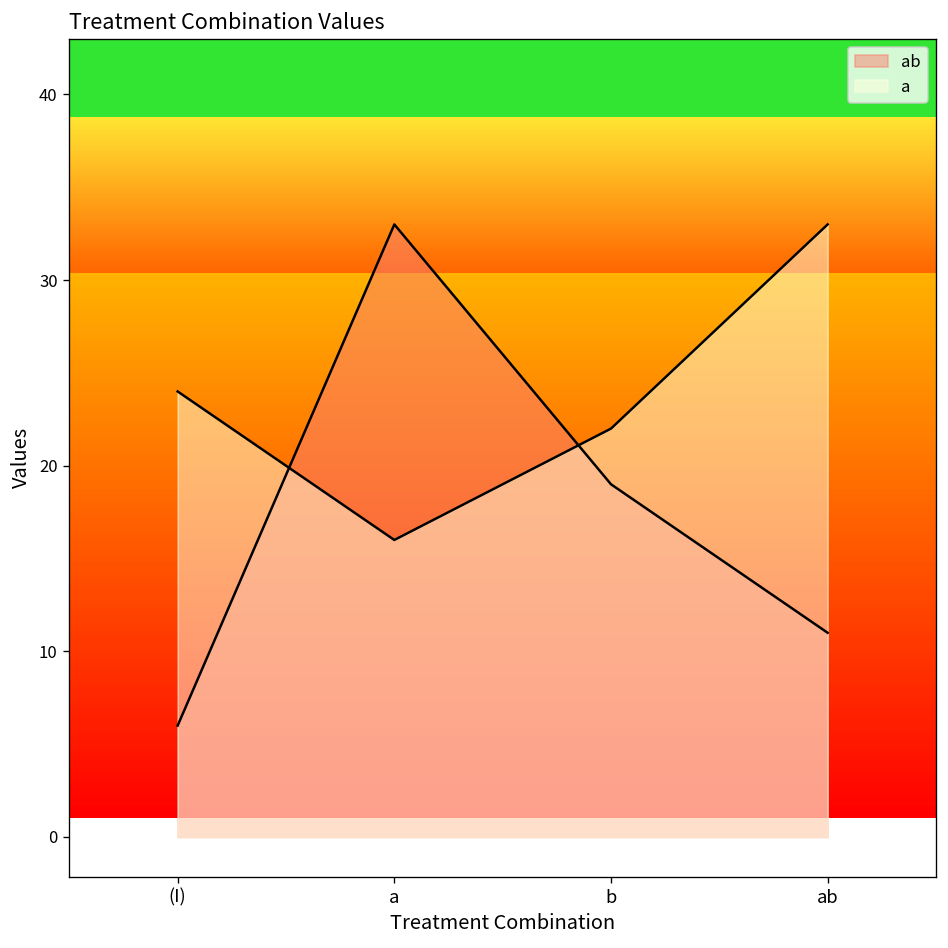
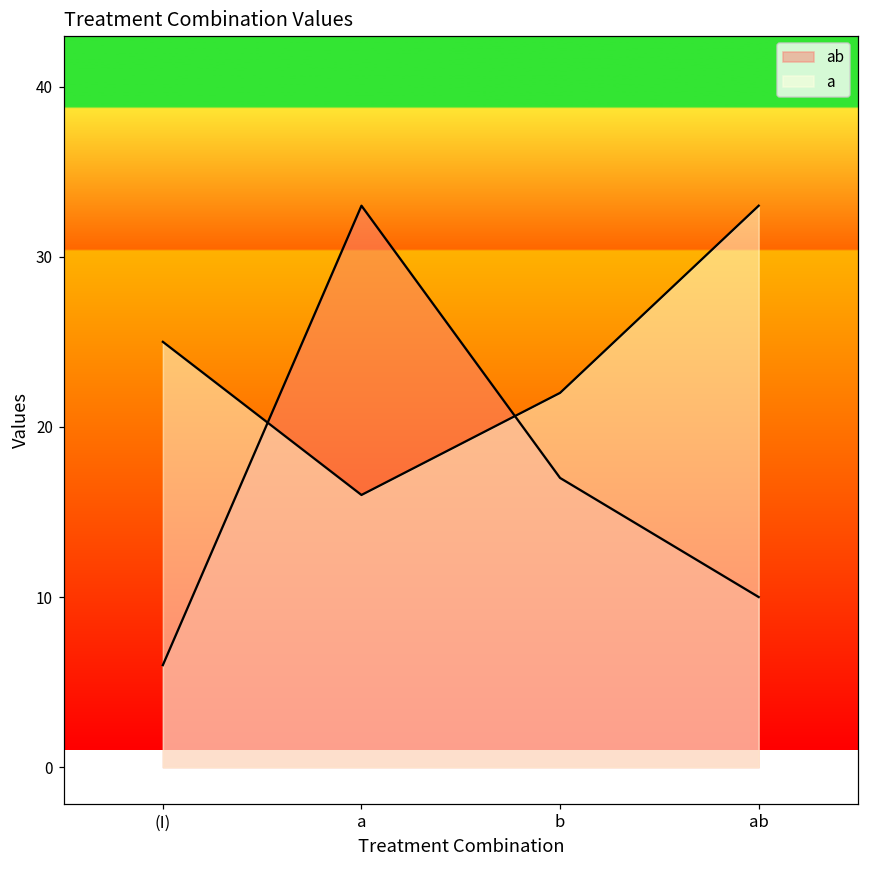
  {
    "ab": {
      "(I)": 6,
      "a": 33,
-     "b": 19,
-     "ab": 11
+     "b": 17,
+     "ab": 10
    },
    "a": {
-     "(I)": 24,
+     "(I)": 25,
      "a": 16,
      "b": 22,
      "ab": 33
    }
  }
